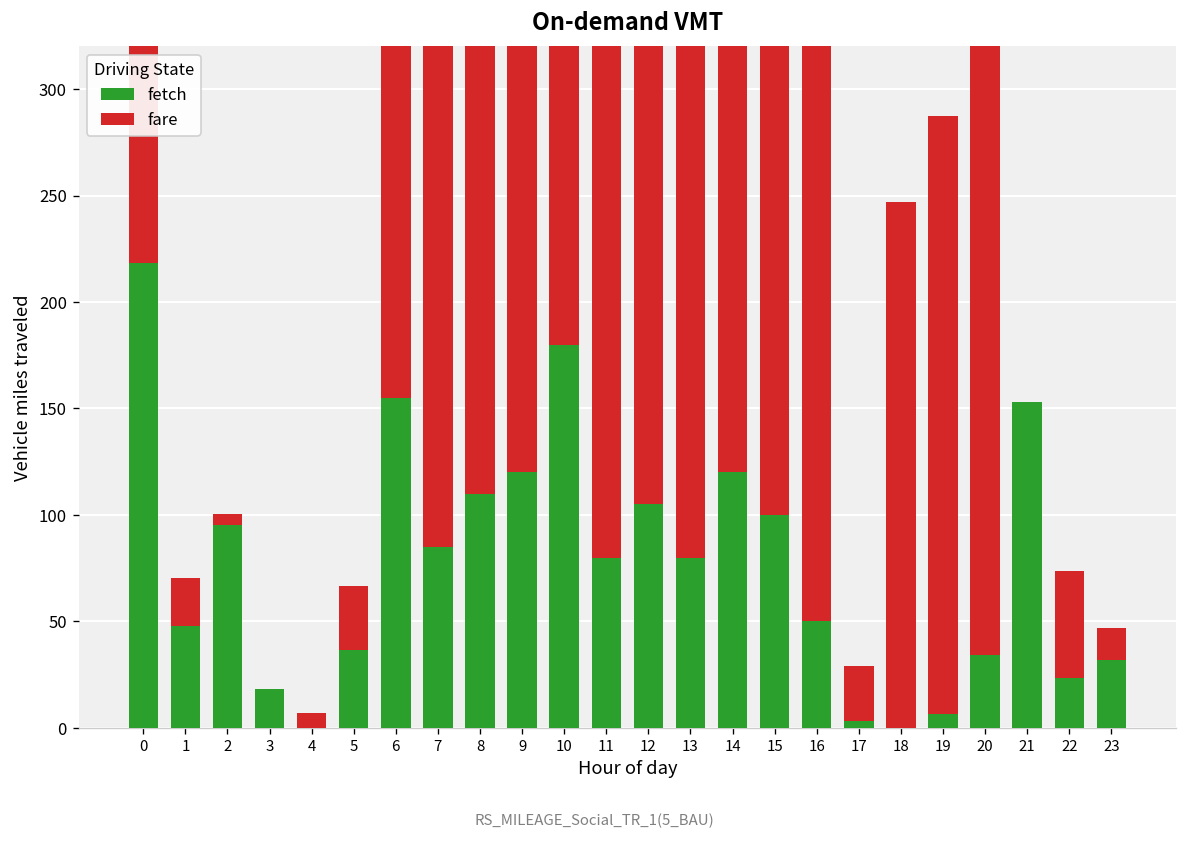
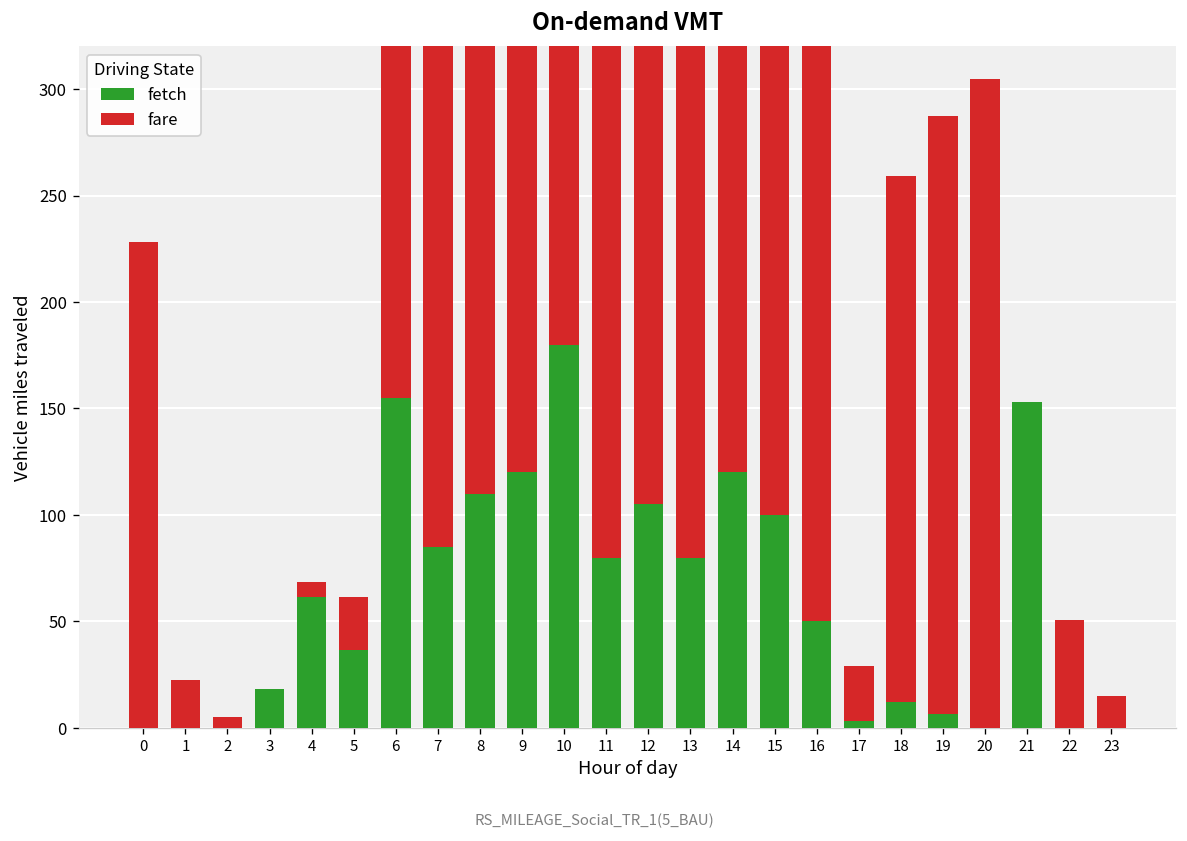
  {
    "fetch": {
-     "0": 218,
-     "1": 48,
-     "2": 95,
+     "0": 0,
+     "1": 0,
+     "2": 0,
      "3": 18,
-     "4": 0,
+     "4": 62,
      "5": 37,
      "6": 155,
      "7": 85,
      "8": 110,
      "9": 120,
      "10": 180,
      "11": 80,
      "12": 105,
      "13": 80,
      "14": 120,
      "15": 100,
      "16": 50,
      "17": 3,
-     "18": 0,
+     "18": 12,
      "19": 7,
-     "20": 34,
+     "20": 0,
      "21": 153,
-     "22": 23,
-     "23": 32
+     "22": 0,
+     "23": 0
    },
    "fare": {
      "1": 22,
      "2": 5,
      "3": 0,
      "4": 7,
-     "5": 30,
+     "5": 25,
      "17": 26,
      "18": 247,
      "19": 281,
      "21": 0,
      "22": 51,
      "23": 15
    }
  }
